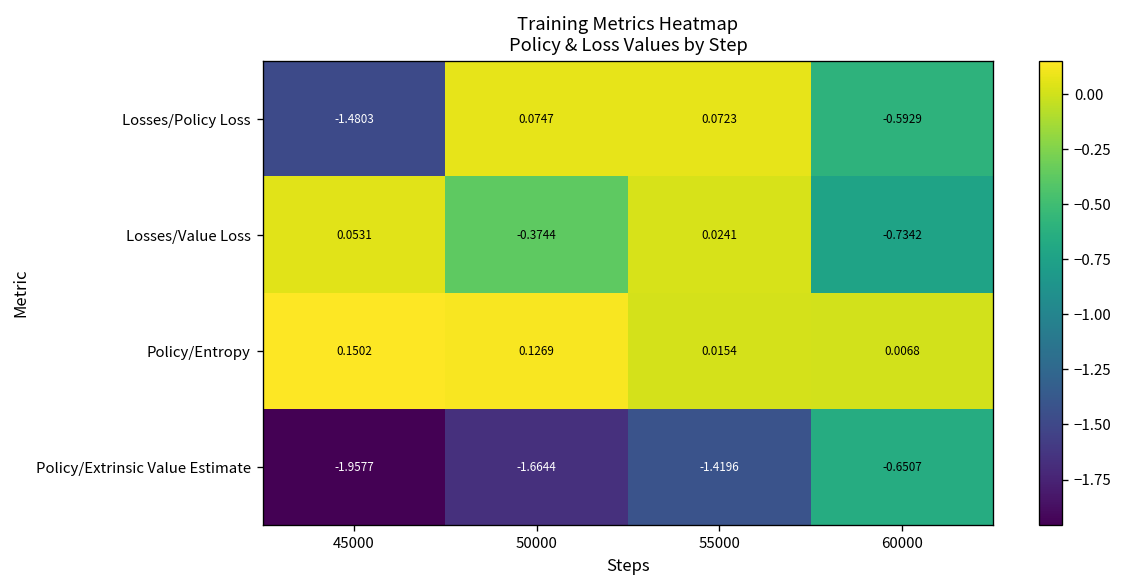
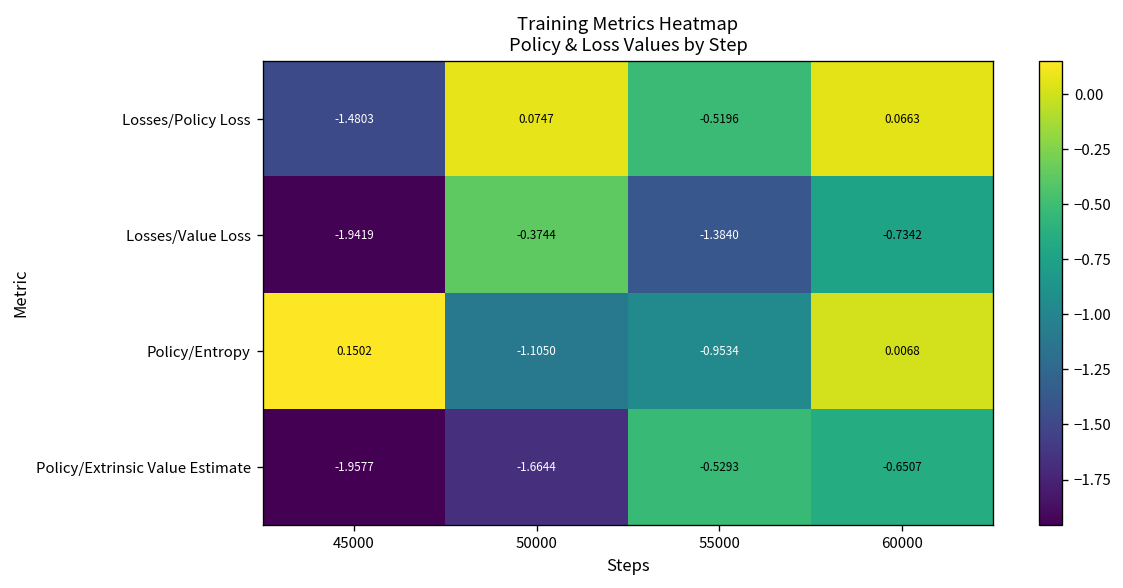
  {
    "Losses/Policy Loss": {
      "45000": -1.4803,
      "50000": 0.0747,
-     "55000": 0.0723,
-     "60000": -0.5929
+     "55000": -0.5196,
+     "60000": 0.0663
    },
    "Losses/Value Loss": {
-     "45000": 0.0531,
+     "45000": -1.9419,
      "50000": -0.3744,
-     "55000": 0.0241,
+     "55000": -1.3840,
      "60000": -0.7342
    },
    "Policy/Entropy": {
      "45000": 0.1502,
-     "50000": 0.1269,
-     "55000": 0.0154,
+     "50000": -1.1050,
+     "55000": -0.9534,
      "60000": 0.0068
    },
    "Policy/Extrinsic Value Estimate": {
      "45000": -1.9577,
      "50000": -1.6644,
-     "55000": -1.4196,
+     "55000": -0.5293,
      "60000": -0.6507
    }
  }
